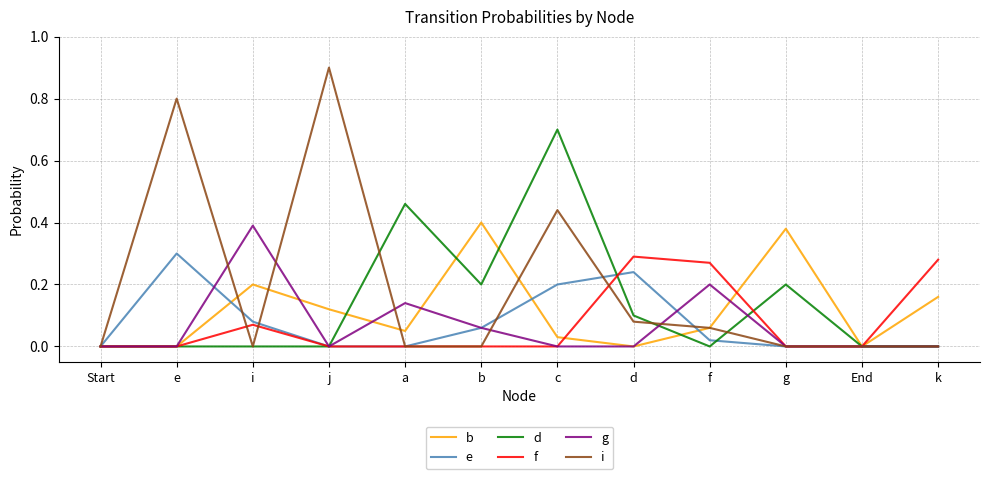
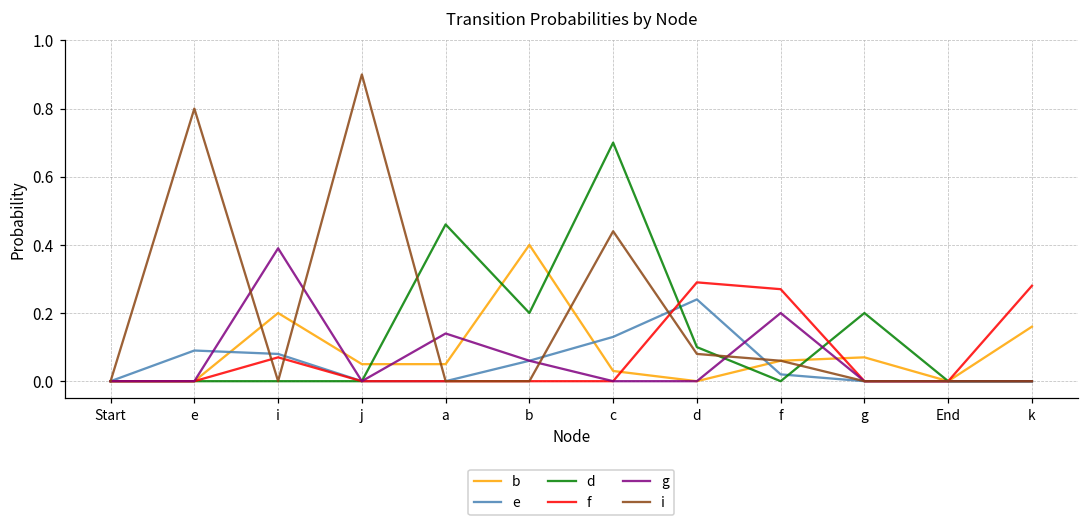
  {
    "b": {
      "i": 0.20,
-     "j": 0.12,
+     "j": 0.05,
      "a": 0.05,
      "b": 0.40,
      "c": 0.03,
-     "g": 0.38,
+     "g": 0.07,
      "k": 0.16
    },
    "e": {
-     "e": 0.30,
+     "e": 0.09,
      "i": 0.08,
-     "c": 0.20,
+     "c": 0.13,
      "d": 0.24,
      "f": 0.02
    },
    "d": {
      "a": 0.46,
      "b": 0.20,
      "c": 0.70,
      "d": 0.10,
      "f": 0.00,
      "g": 0.20
    },
    "f": {
      "i": 0.07,
      "d": 0.29,
      "f": 0.27,
      "k": 0.28
    },
    "g": {
      "i": 0.39,
      "a": 0.14,
      "f": 0.20
    },
    "i": {
      "e": 0.80,
      "j": 0.90,
      "c": 0.44,
      "d": 0.08
    }
  }
